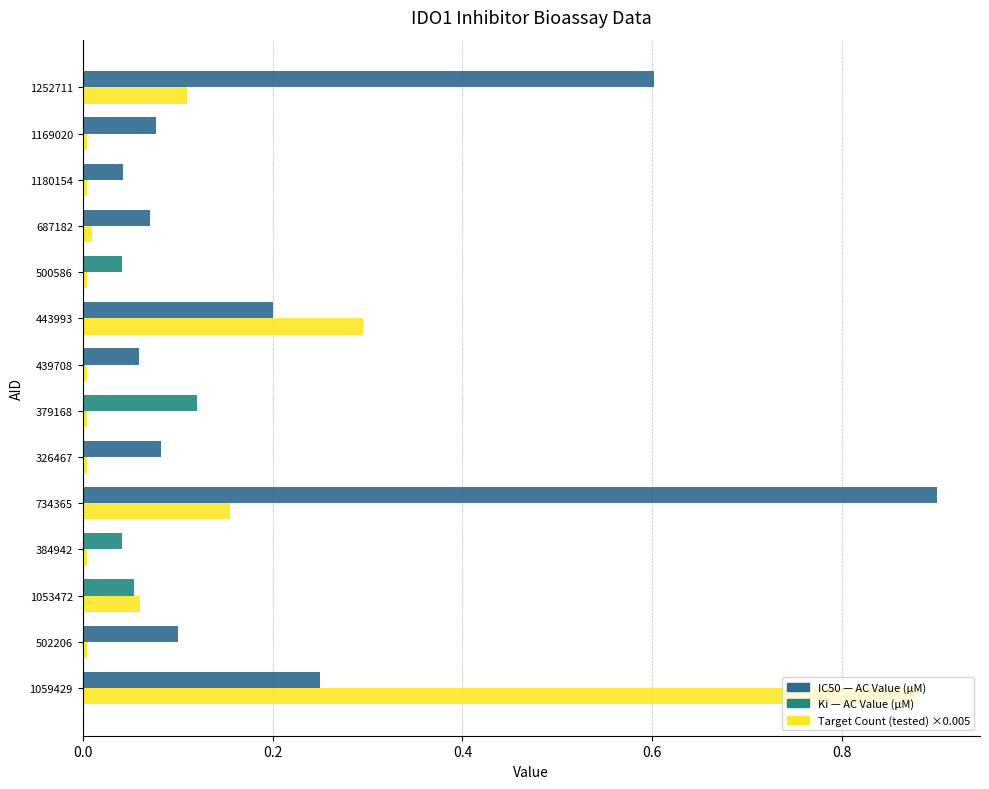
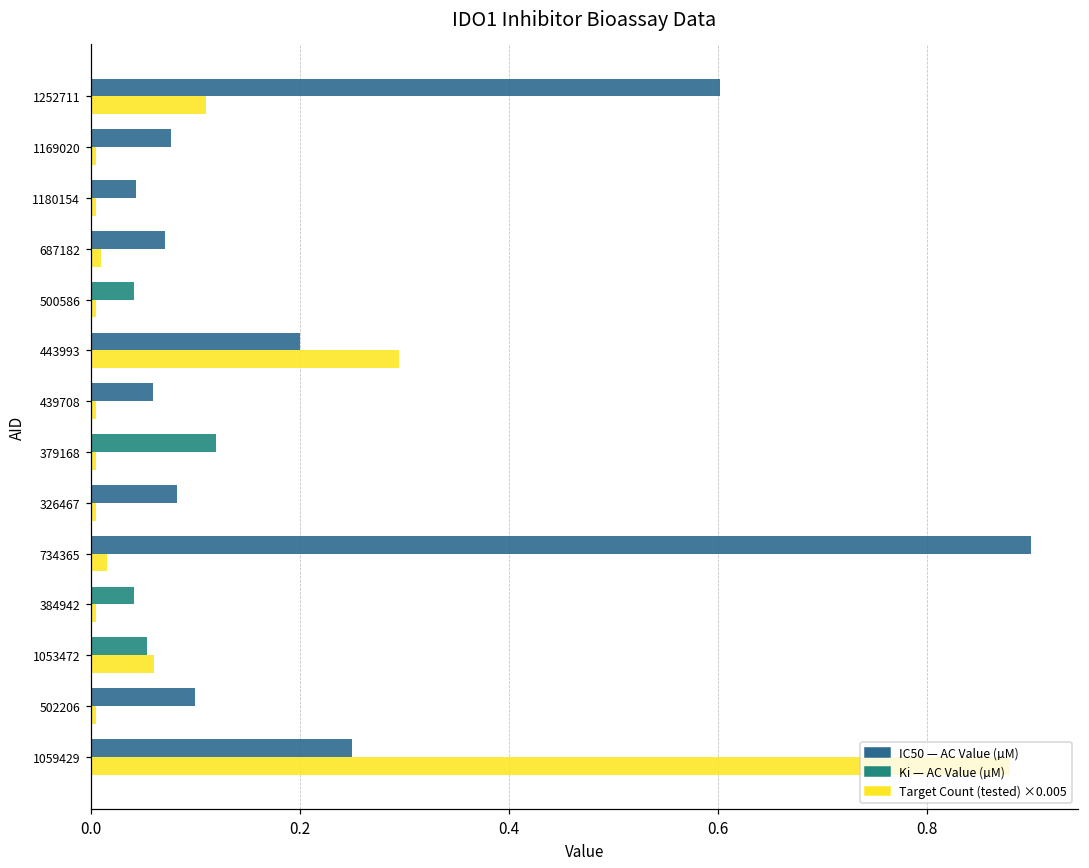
  {
    "Target Count (tested) ×0.005": {
      "1252711": 0.11,
      "1169020": 0.01,
      "1180154": 0.01,
      "687182": 0.01,
      "500586": 0.01,
      "443993": 0.30,
      "439708": 0.01,
      "379168": 0.01,
      "326467": 0.01,
-     "734365": 0.16,
+     "734365": 0.02,
      "384942": 0.01,
      "1053472": 0.06,
      "502206": 0.01
    }
  }
